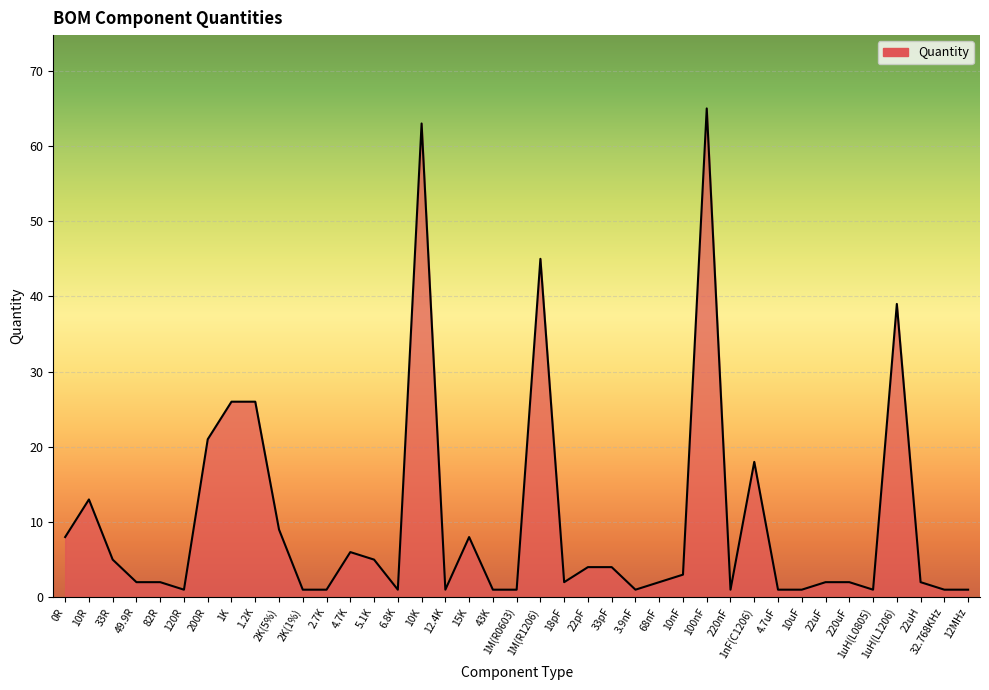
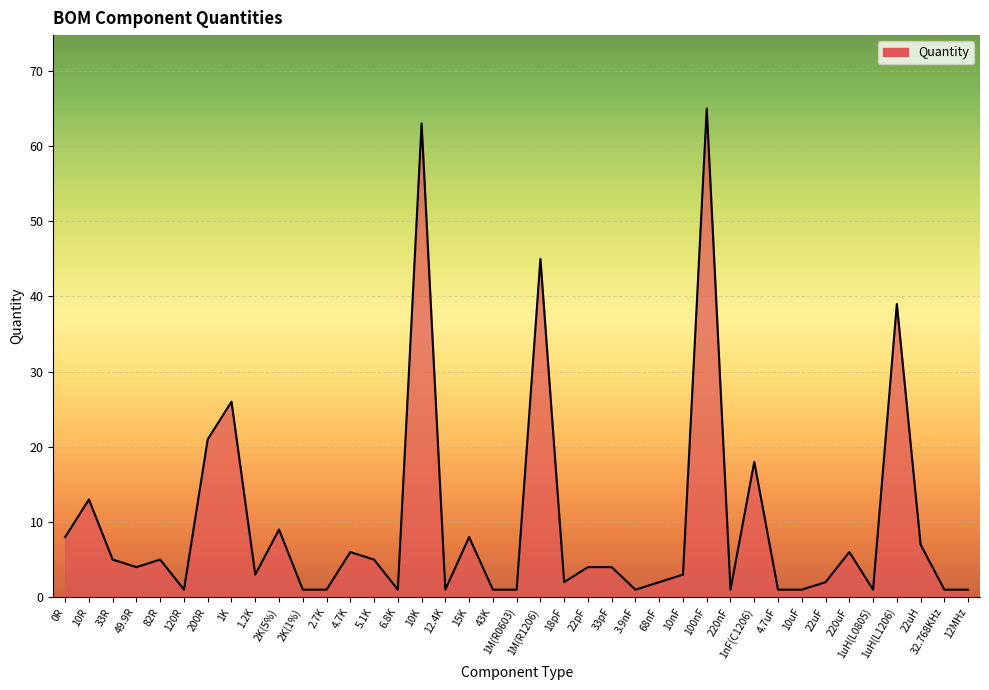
  {
    "0R": 8,
    "10R": 13,
    "33R": 5,
-   "49.9R": 2,
-   "82R": 2,
+   "49.9R": 4,
+   "82R": 5,
    "120R": 1,
    "200R": 21,
    "1K": 26,
-   "1.2K": 26,
+   "1.2K": 3,
    "2K(5%)": 9,
    "2K(1%)": 1,
    "2.7K": 1,
    "4.7K": 6,
    "5.1K": 5,
    "6.8K": 1,
    "10K": 63,
    "12.4K": 1,
    "15K": 8,
    "43K": 1,
    "1M(R0603)": 1,
    "1M(R1206)": 45,
    "18pF": 2,
    "22pF": 4,
    "33pF": 4,
    "3.9nF": 1,
    "68nF": 2,
    "10nF": 3,
    "100nF": 65,
    "220nF": 1,
    "1nF(C1206)": 18,
    "4.7uF": 1,
    "10uF": 1,
    "22uF": 2,
-   "220uF": 2,
+   "220uF": 6,
    "1uH(L0805)": 1,
    "1uH(L1206)": 39,
-   "22uH": 2,
+   "22uH": 7,
    "32.768KHz": 1,
    "12MHz": 1
  }
